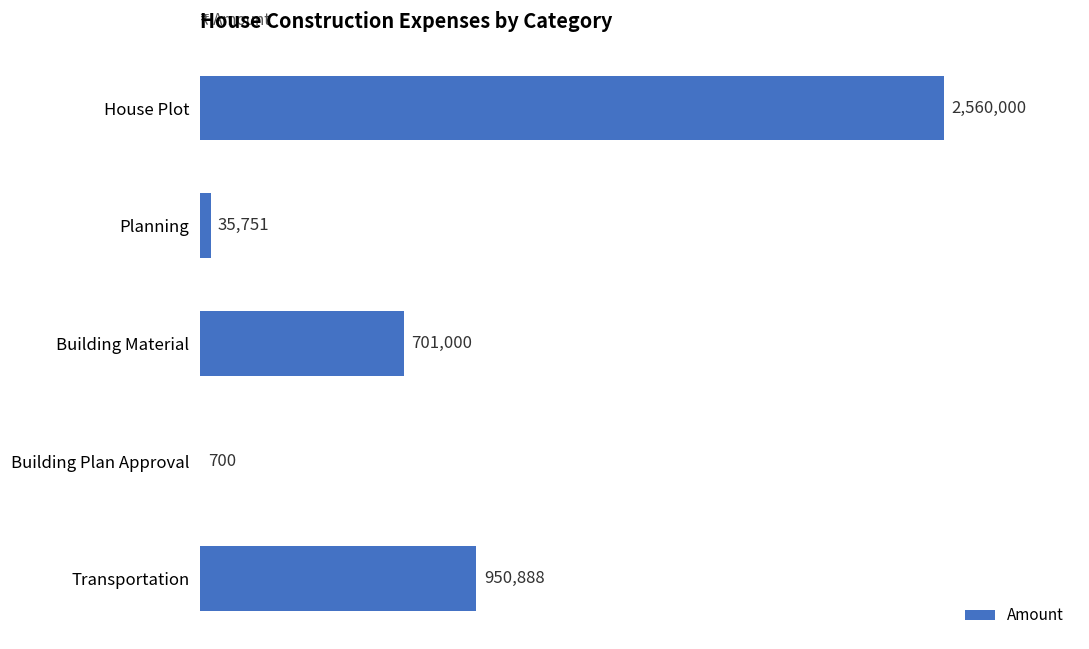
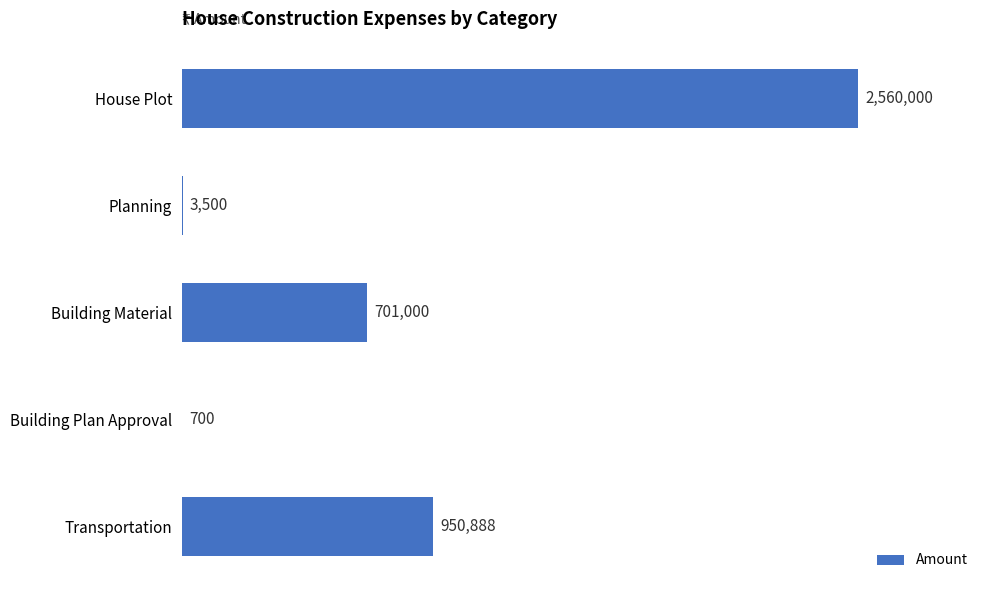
  {
    "House Plot": "2,560,000",
-   "Planning": "35,751",
+   "Planning": "3,500",
    "Building Material": "701,000",
    "Building Plan Approval": "700",
    "Transportation": "950,888"
  }
